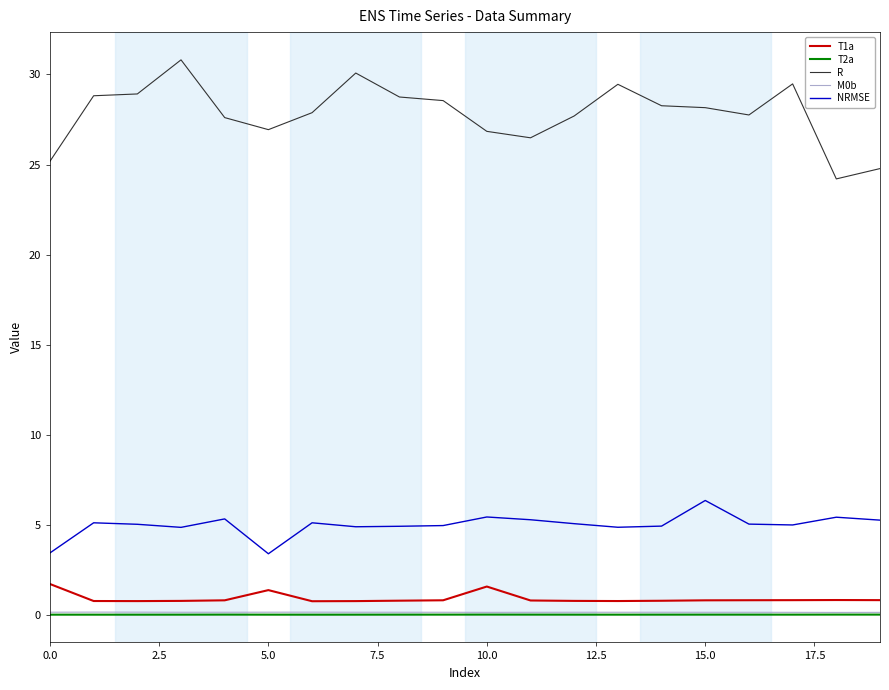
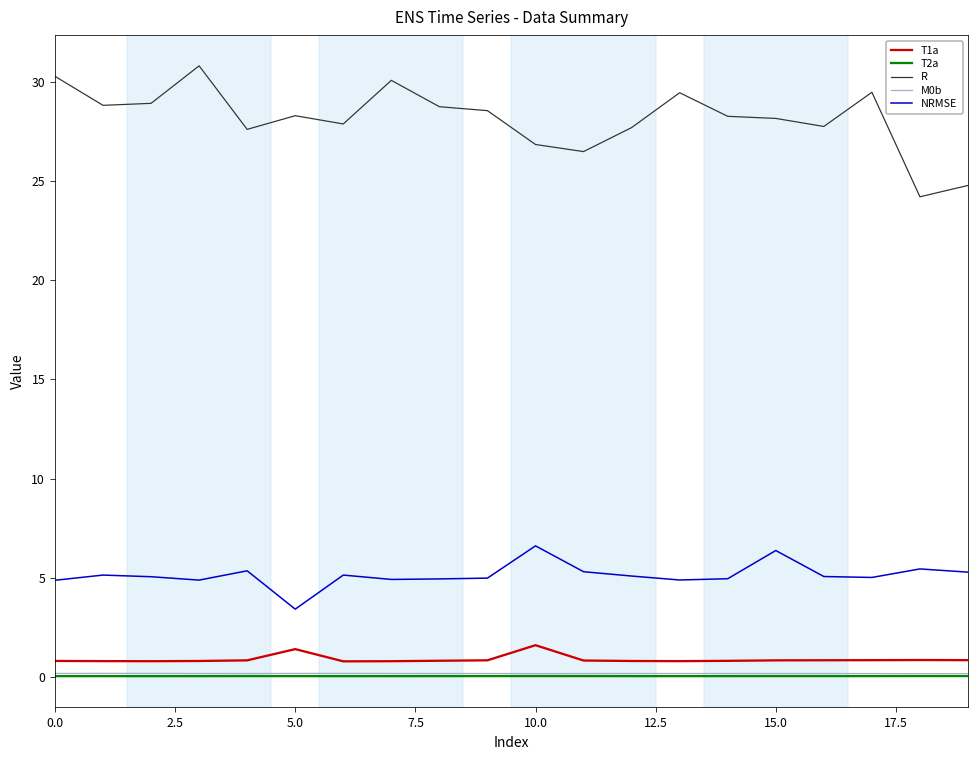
  {
    "T1a": {
-     "0.0": 1.7,
+     "0.0": 0.8,
      "5.0": 1.4,
      "10.0": 1.6,
      "15.0": 0.8
    },
    "R": {
-     "0.0": 25.2,
-     "5.0": 26.9,
+     "0.0": 30.3,
+     "5.0": 28.3,
      "10.0": 26.8,
      "15.0": 28.2
    },
    "NRMSE": {
-     "0.0": 3.5,
+     "0.0": 4.9,
      "5.0": 3.4,
-     "10.0": 5.5,
+     "10.0": 6.6,
      "15.0": 6.4
    }
  }
